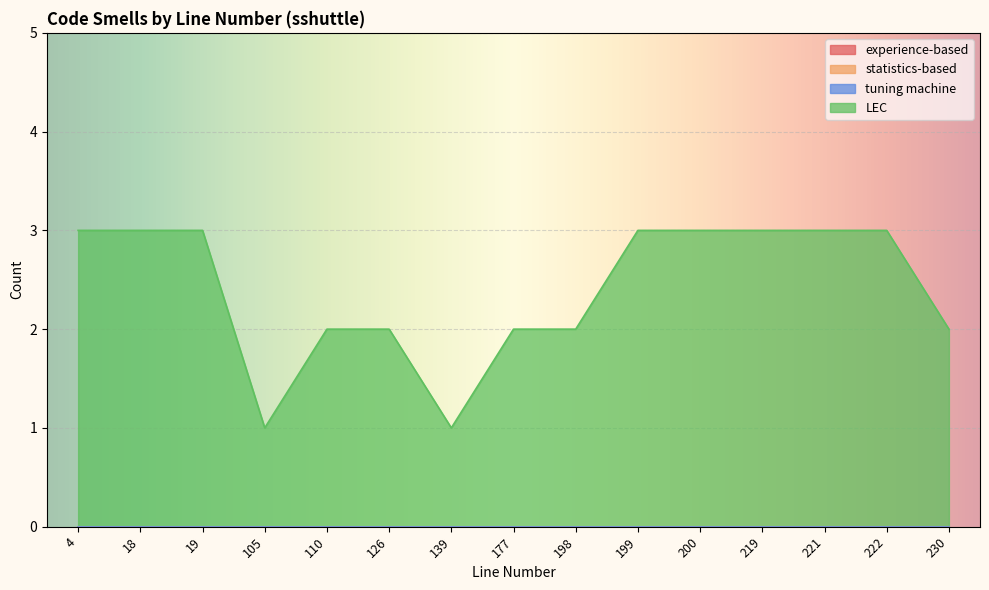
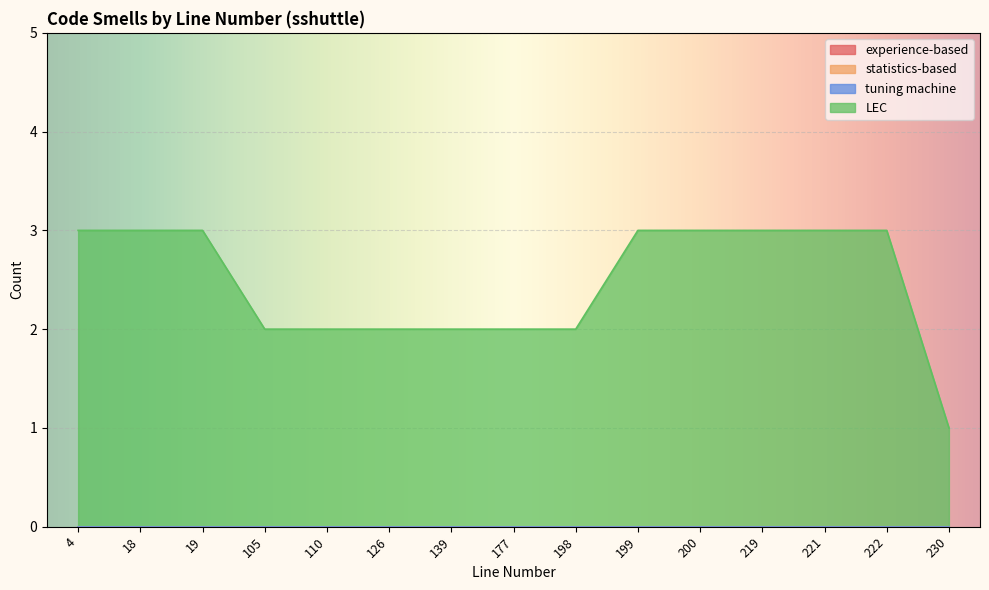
  {
    "tuning machine": {
      "4": 0,
      "18": 0,
      "19": 0,
      "105": 0,
      "110": 0,
      "126": 0,
      "139": 0,
      "177": 0,
      "198": 0,
      "199": 0,
      "200": 0,
      "219": 0,
      "221": 0,
      "222": 0,
      "230": 0
    },
    "LEC": {
      "4": 3,
      "18": 3,
      "19": 3,
-     "105": 1,
+     "105": 2,
      "110": 2,
      "126": 2,
-     "139": 1,
+     "139": 2,
      "177": 2,
      "198": 2,
      "199": 3,
      "200": 3,
      "219": 3,
      "221": 3,
      "222": 3,
-     "230": 2
+     "230": 1
    }
  }
